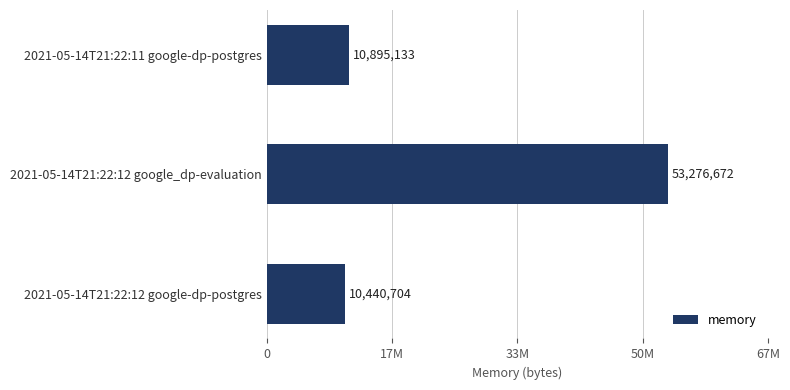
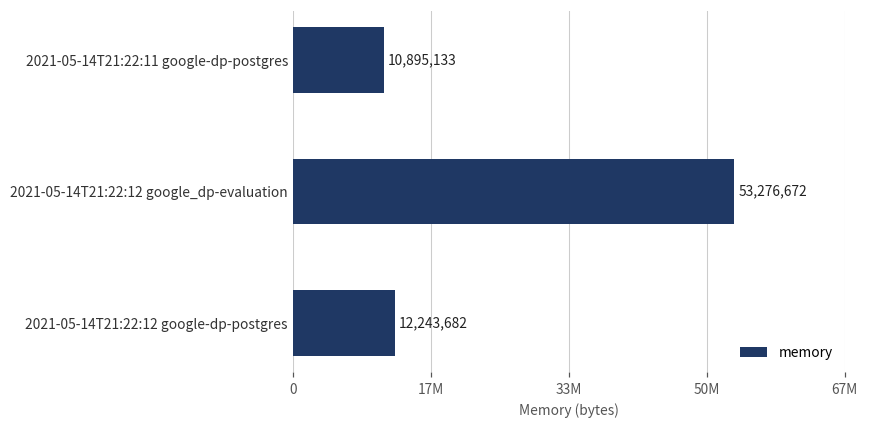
  {
    "2021-05-14T21:22:11 google-dp-postgres": "10,895,133",
    "2021-05-14T21:22:12 google_dp-evaluation": "53,276,672",
-   "2021-05-14T21:22:12 google-dp-postgres": "10,440,704"
+   "2021-05-14T21:22:12 google-dp-postgres": "12,243,682"
  }
